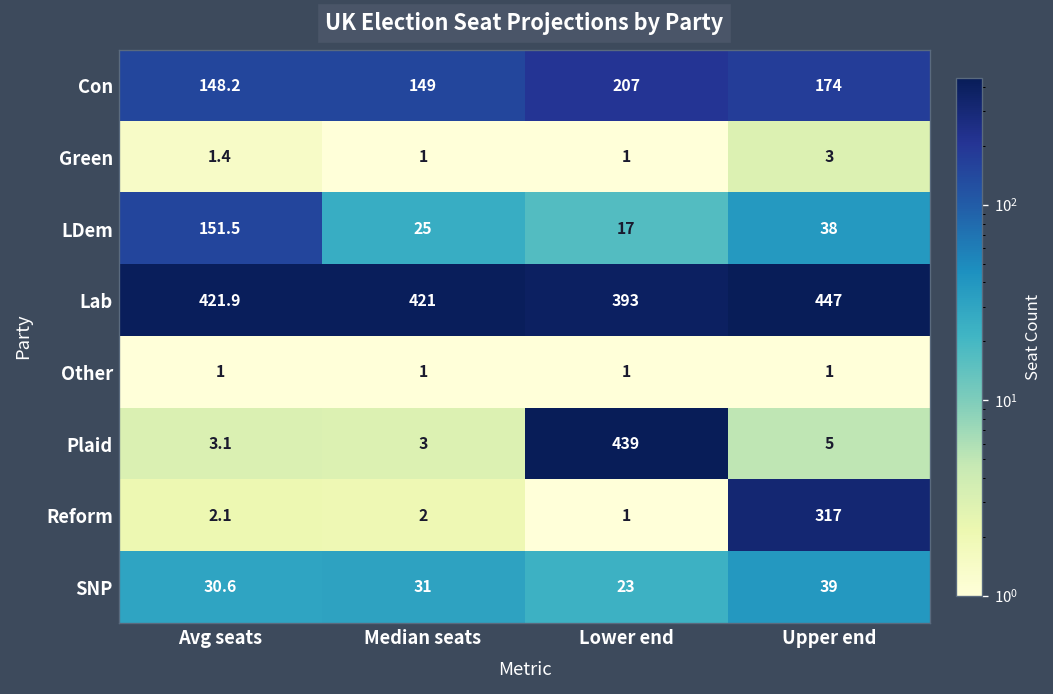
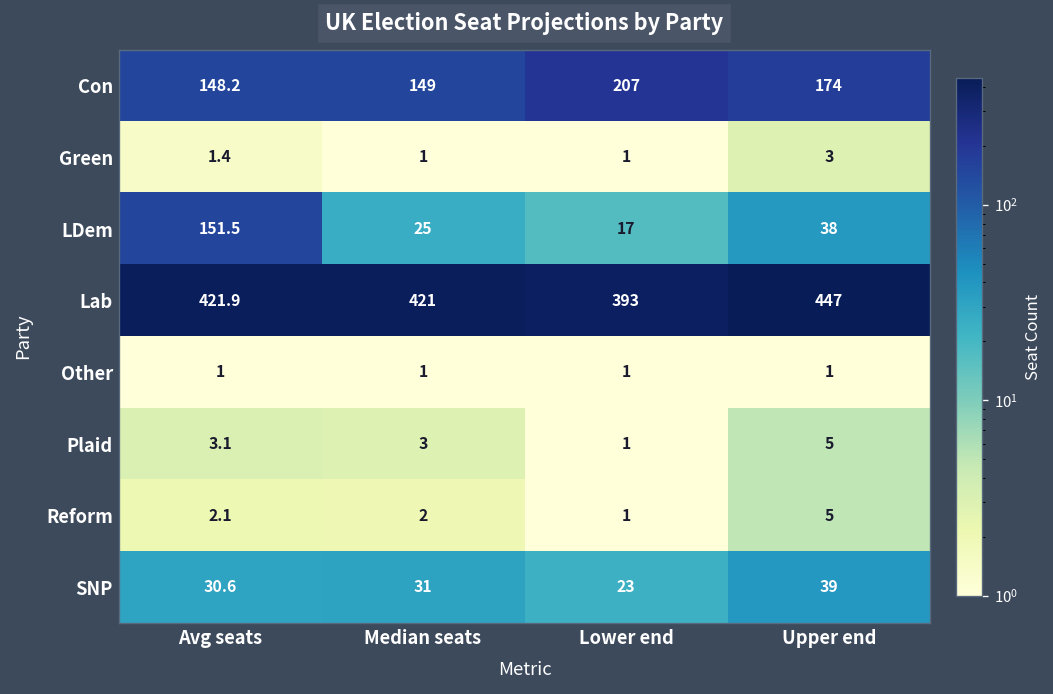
  {
    "Con": {
      "Avg seats": 148.2,
      "Median seats": 149,
      "Lower end": 207,
      "Upper end": 174
    },
    "Green": {
      "Avg seats": 1.4,
      "Median seats": 1,
      "Lower end": 1,
      "Upper end": 3
    },
    "LDem": {
      "Avg seats": 151.5,
      "Median seats": 25,
      "Lower end": 17,
      "Upper end": 38
    },
    "Lab": {
      "Avg seats": 421.9,
      "Median seats": 421,
      "Lower end": 393,
      "Upper end": 447
    },
    "Other": {
      "Avg seats": 1,
      "Median seats": 1,
      "Lower end": 1,
      "Upper end": 1
    },
    "Plaid": {
      "Avg seats": 3.1,
      "Median seats": 3,
-     "Lower end": 439,
+     "Lower end": 1,
      "Upper end": 5
    },
    "Reform": {
      "Avg seats": 2.1,
      "Median seats": 2,
      "Lower end": 1,
-     "Upper end": 317
+     "Upper end": 5
    },
    "SNP": {
      "Avg seats": 30.6,
      "Median seats": 31,
      "Lower end": 23,
      "Upper end": 39
    }
  }
